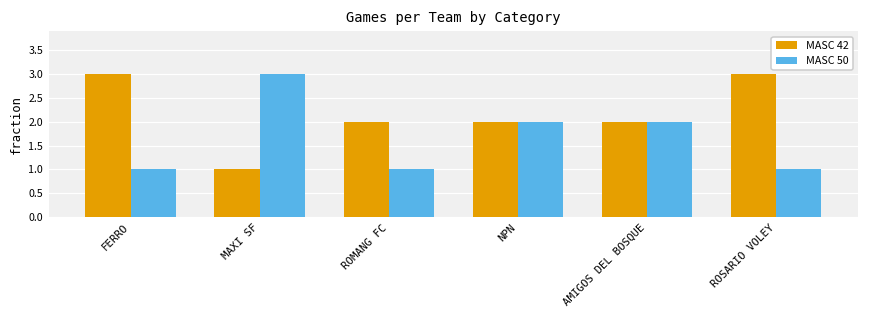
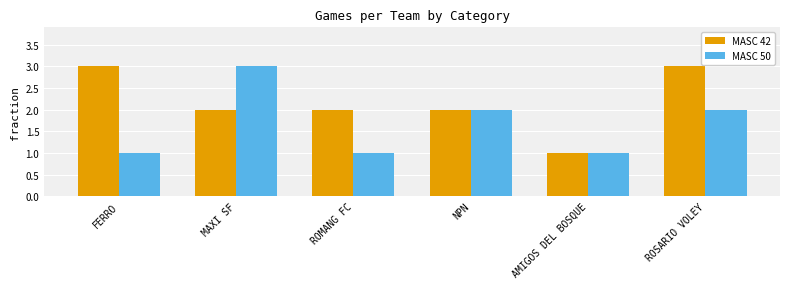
  {
    "MASC 42": {
      "FERRO": 3,
-     "MAXI SF": 1,
+     "MAXI SF": 2,
      "ROMANG FC": 2,
      "NPN": 2,
-     "AMIGOS DEL BOSQUE": 2,
+     "AMIGOS DEL BOSQUE": 1,
      "ROSARIO VOLEY": 3
    },
    "MASC 50": {
      "FERRO": 1,
      "MAXI SF": 3,
      "ROMANG FC": 1,
      "NPN": 2,
-     "AMIGOS DEL BOSQUE": 2,
-     "ROSARIO VOLEY": 1
+     "AMIGOS DEL BOSQUE": 1,
+     "ROSARIO VOLEY": 2
    }
  }
